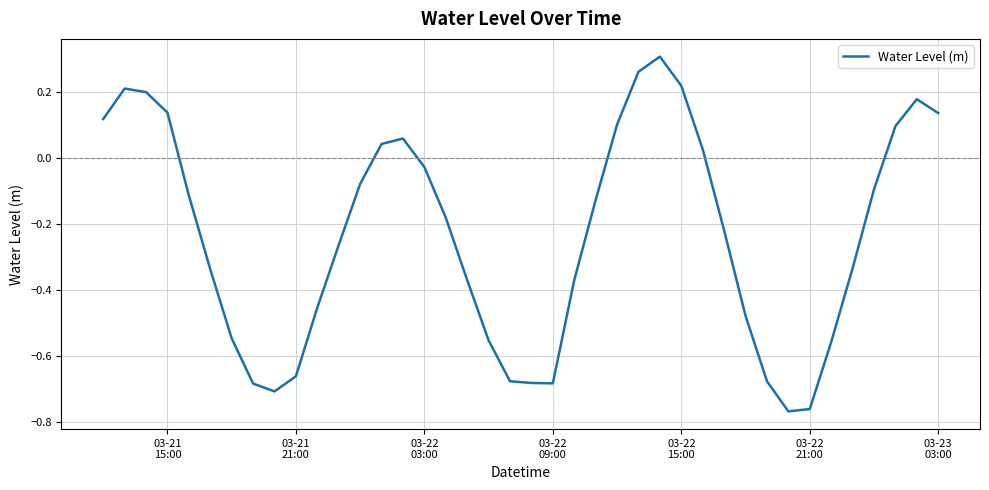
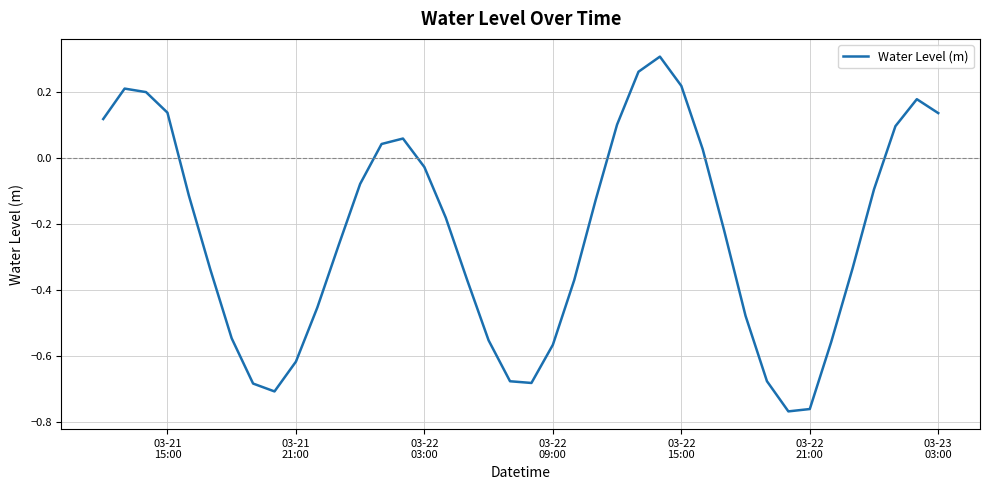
  {
    "03-21 15:00": 0.14,
-   "03-21 21:00": -0.66,
+   "03-21 21:00": -0.62,
    "03-22 03:00": -0.03,
-   "03-22 09:00": -0.68,
+   "03-22 09:00": -0.57,
    "03-22 15:00": 0.22,
    "03-22 21:00": -0.76,
    "03-23 03:00": 0.13
  }
